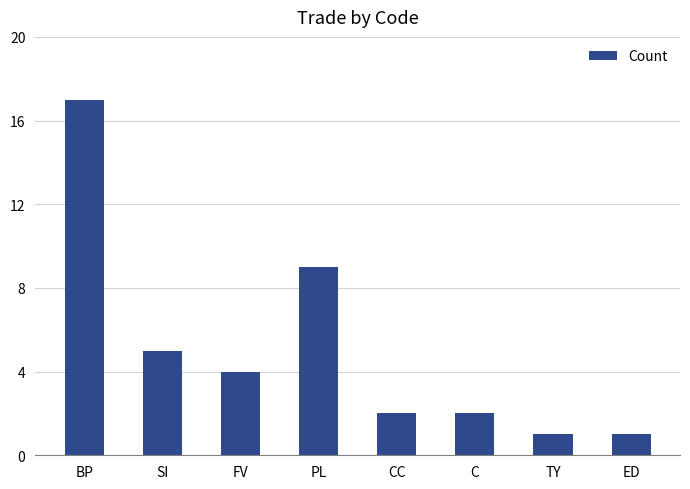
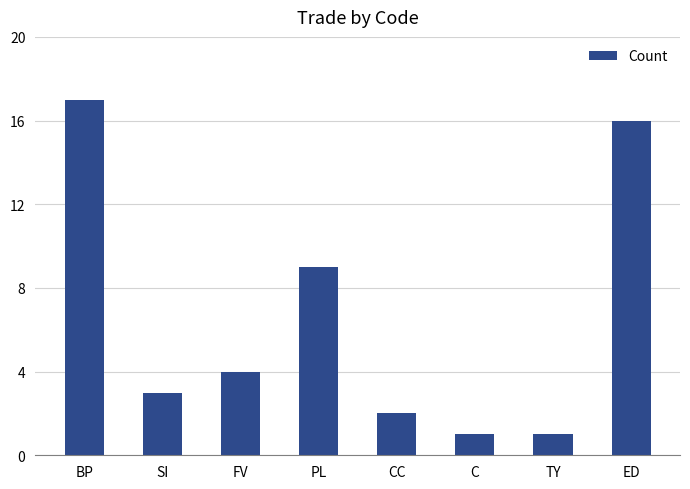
  {
    "BP": 17,
-   "SI": 5,
+   "SI": 3,
    "FV": 4,
    "PL": 9,
    "CC": 2,
-   "C": 2,
+   "C": 1,
    "TY": 1,
-   "ED": 1
+   "ED": 16
  }
